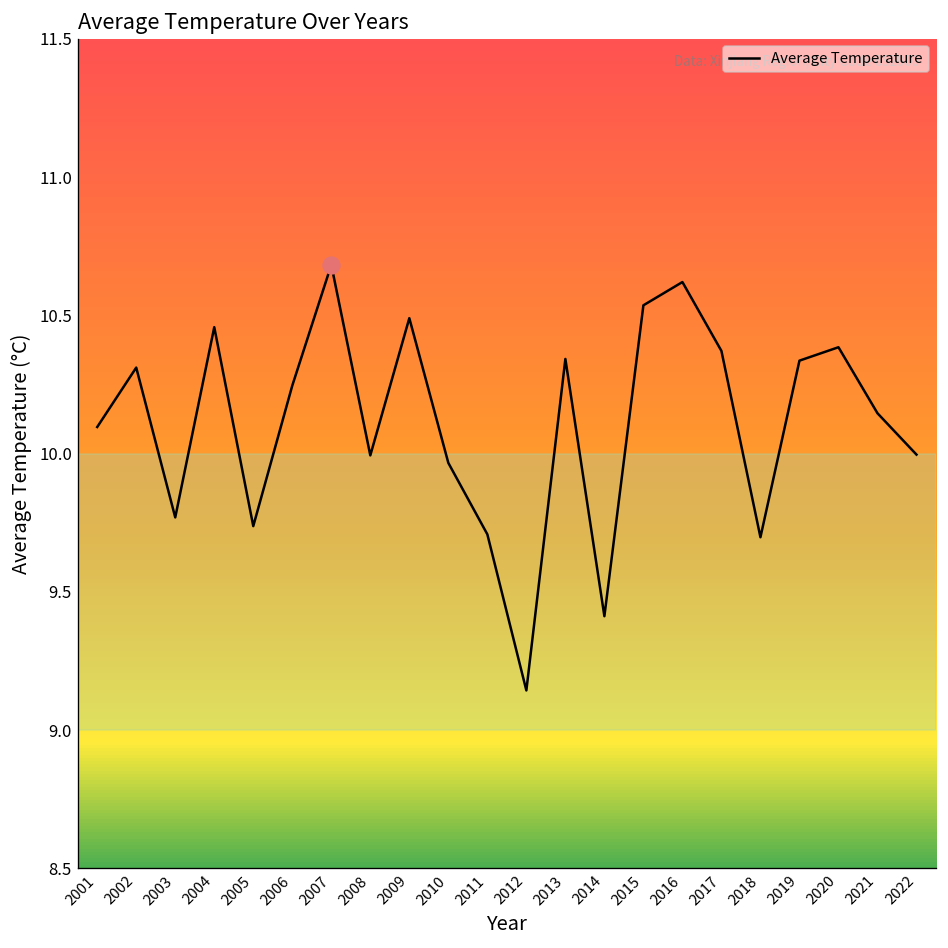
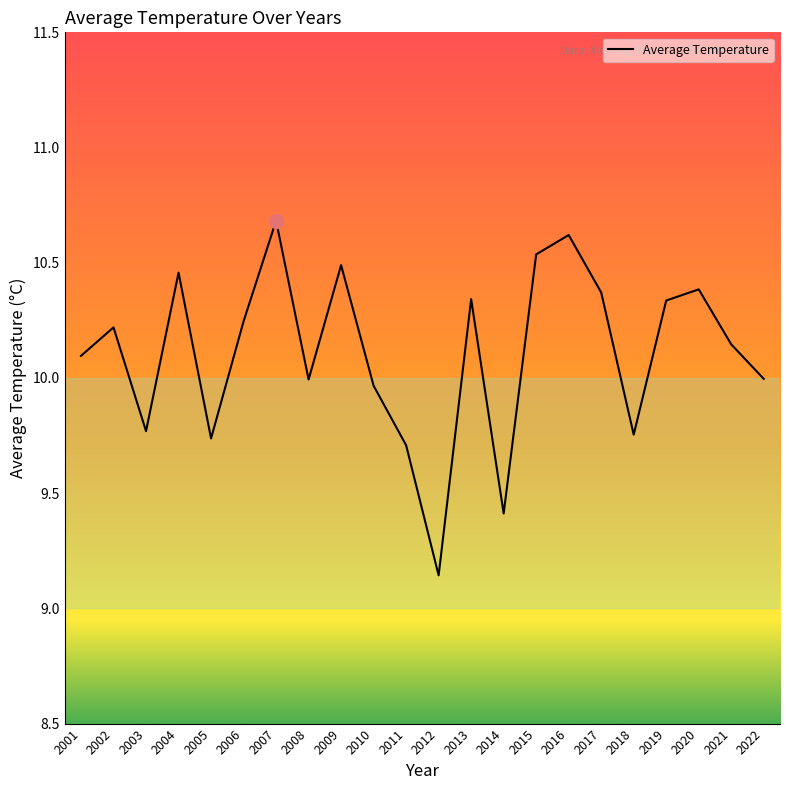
  {
    "Average Temperature": {
      "2001": 10.10,
-     "2002": 10.31,
+     "2002": 10.22,
      "2003": 9.77,
      "2004": 10.46,
      "2005": 9.74,
      "2006": 10.25,
      "2008": 9.99,
      "2009": 10.49,
      "2010": 9.97,
      "2011": 9.71,
      "2012": 9.14,
      "2013": 10.34,
      "2014": 9.41,
      "2015": 10.54,
      "2016": 10.62,
      "2017": 10.37,
-     "2018": 9.70,
+     "2018": 9.75,
      "2019": 10.34,
      "2020": 10.38,
      "2021": 10.15,
      "2022": 10.00
    }
  }
